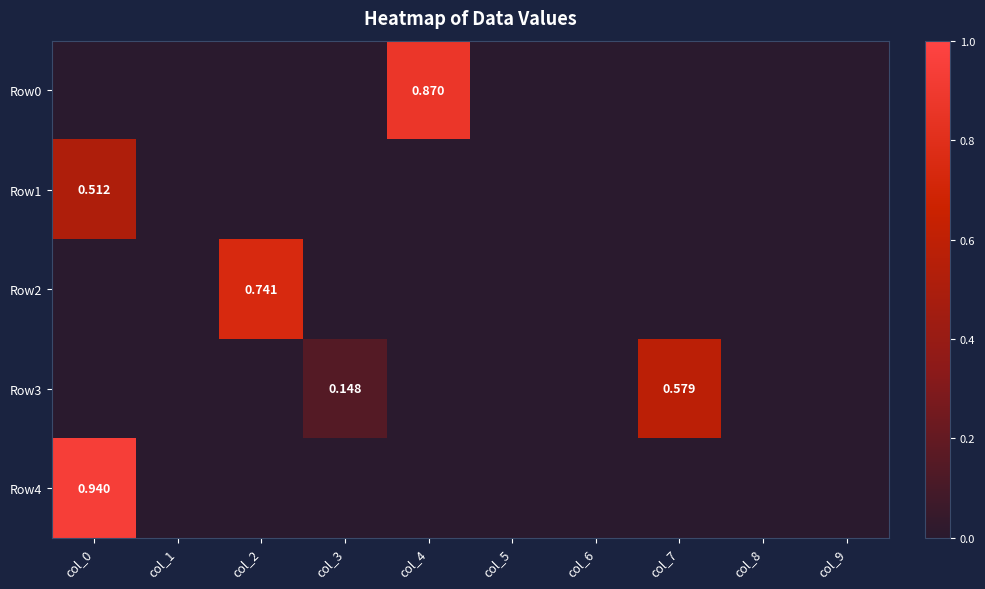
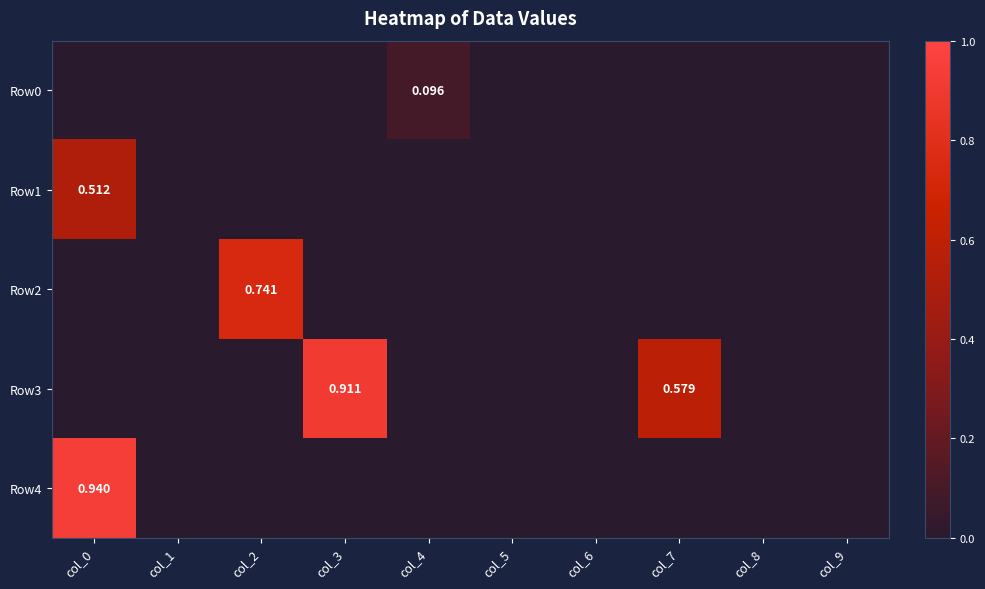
  {
    "Row0": {
-     "col_4": 0.870
+     "col_4": 0.096
    },
    "Row1": {
      "col_0": 0.512
    },
    "Row2": {
      "col_2": 0.741
    },
    "Row3": {
-     "col_3": 0.148,
+     "col_3": 0.911,
      "col_7": 0.579
    },
    "Row4": {
      "col_0": 0.940
    }
  }
